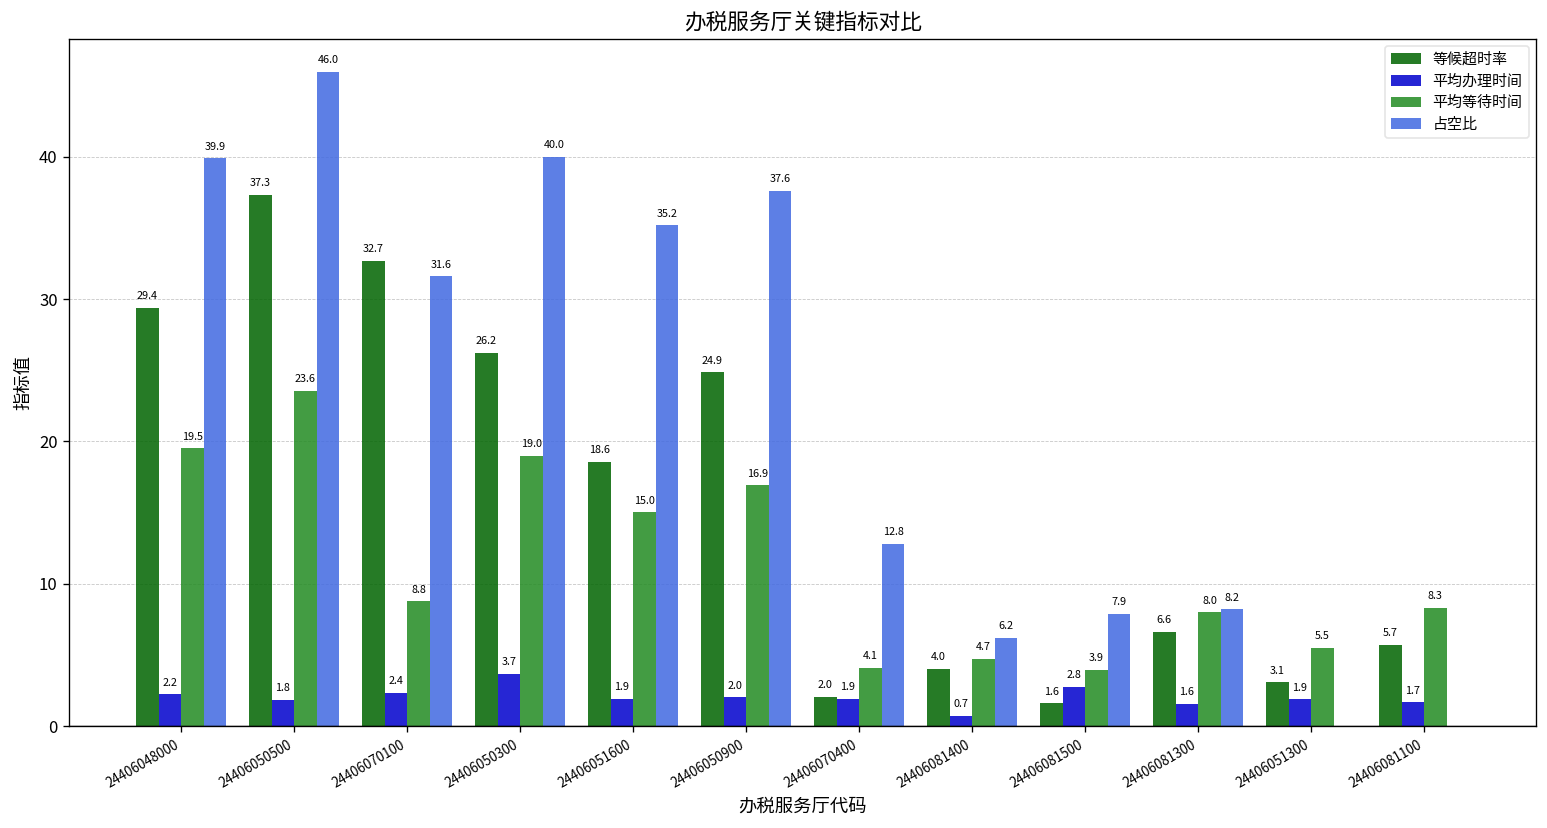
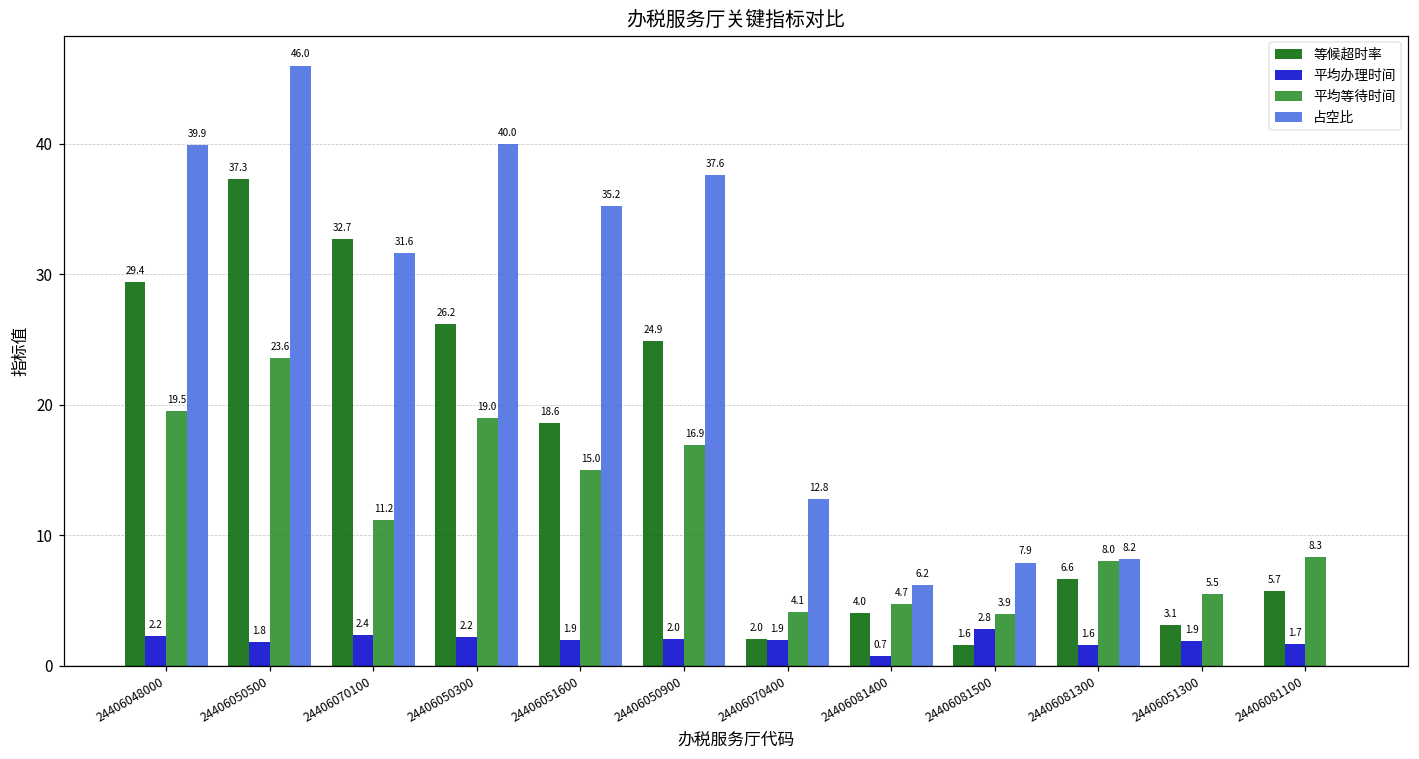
  {
    "等候超时率": {
      "24406048000": 29.4,
      "24406050500": 37.3,
      "24406070100": 32.7,
      "24406050300": 26.2,
      "24406051600": 18.6,
      "24406050900": 24.9,
      "24406070400": 2.0,
      "24406081400": 4.0,
      "24406081500": 1.6,
      "24406081300": 6.6,
      "24406051300": 3.1,
      "24406081100": 5.7
    },
    "平均办理时间": {
      "24406048000": 2.2,
      "24406050500": 1.8,
      "24406070100": 2.4,
-     "24406050300": 3.7,
+     "24406050300": 2.2,
      "24406051600": 1.9,
      "24406050900": 2.0,
      "24406070400": 1.9,
      "24406081400": 0.7,
      "24406081500": 2.8,
      "24406081300": 1.6,
      "24406051300": 1.9,
      "24406081100": 1.7
    },
    "平均等待时间": {
      "24406048000": 19.5,
      "24406050500": 23.6,
-     "24406070100": 8.8,
+     "24406070100": 11.2,
      "24406050300": 19.0,
      "24406051600": 15.0,
      "24406050900": 16.9,
      "24406070400": 4.1,
      "24406081400": 4.7,
      "24406081500": 3.9,
      "24406081300": 8.0,
      "24406051300": 5.5,
      "24406081100": 8.3
    },
    "占空比": {
      "24406048000": 39.9,
      "24406050500": 46.0,
      "24406070100": 31.6,
      "24406050300": 40.0,
      "24406051600": 35.2,
      "24406050900": 37.6,
      "24406070400": 12.8,
      "24406081400": 6.2,
      "24406081500": 7.9,
      "24406081300": 8.2
    }
  }
